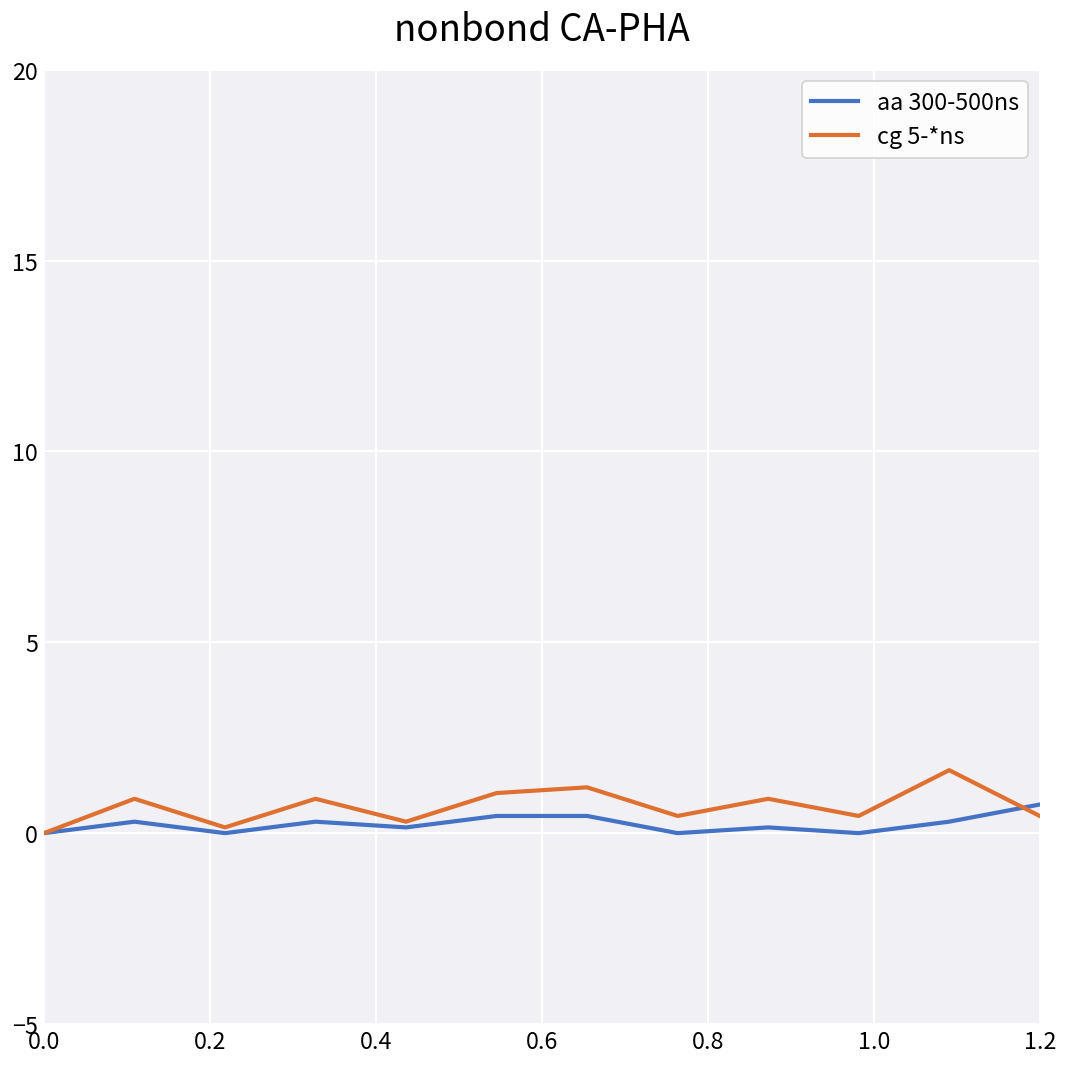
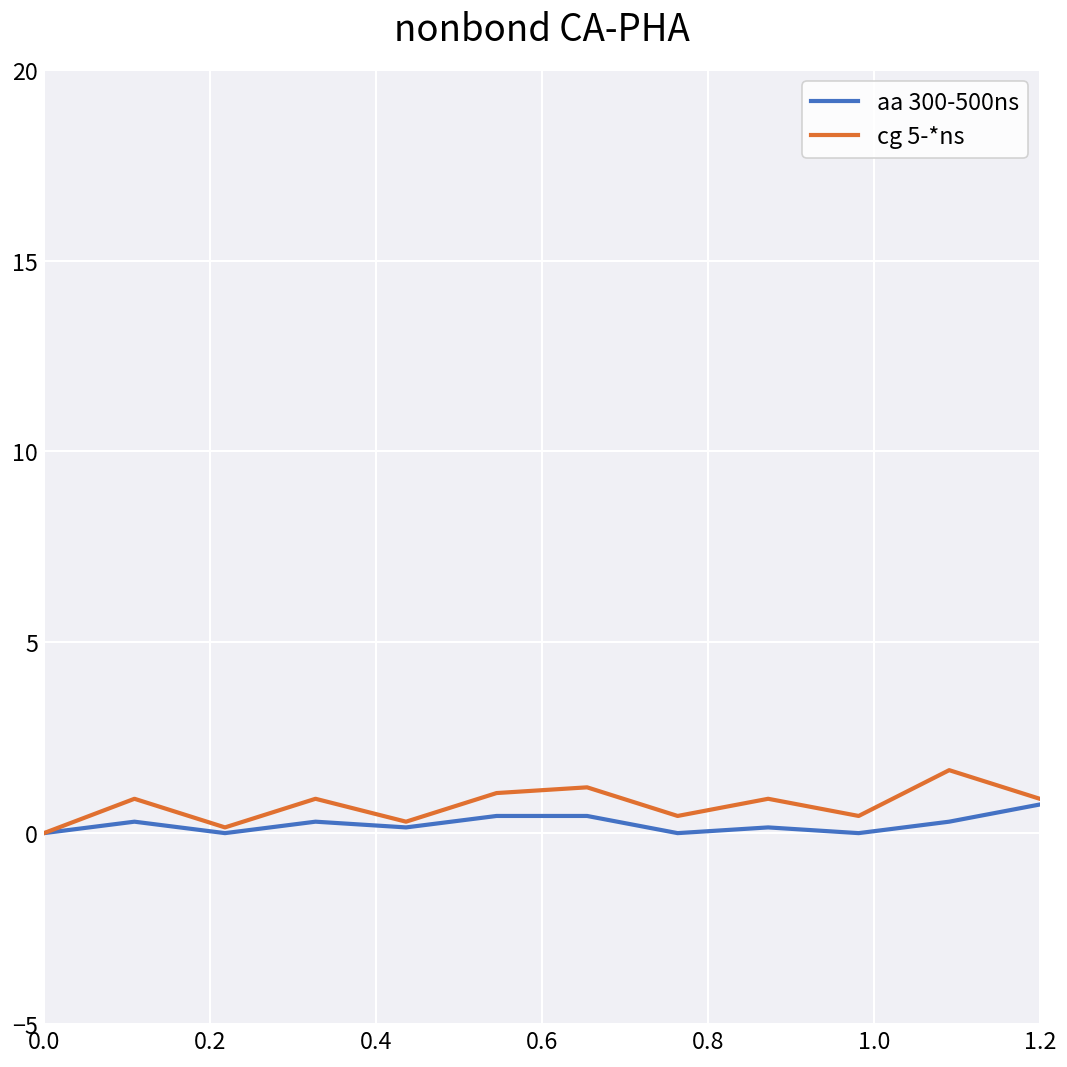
  {
    "aa 300-500ns": {
      "1.2": 0.8
    },
    "cg 5-*ns": {
-     "1.2": 0.4
+     "1.2": 0.9
    }
  }
